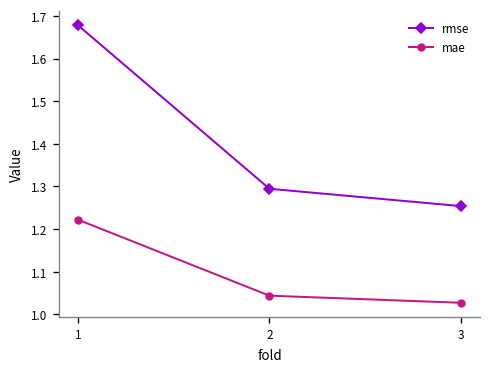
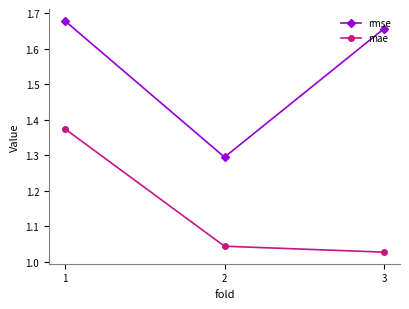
  {
    "rmse": {
      "1": 1.68,
      "2": 1.29,
-     "3": 1.25
+     "3": 1.66
    },
    "mae": {
-     "1": 1.22,
+     "1": 1.37,
      "2": 1.04,
      "3": 1.03
    }
  }
